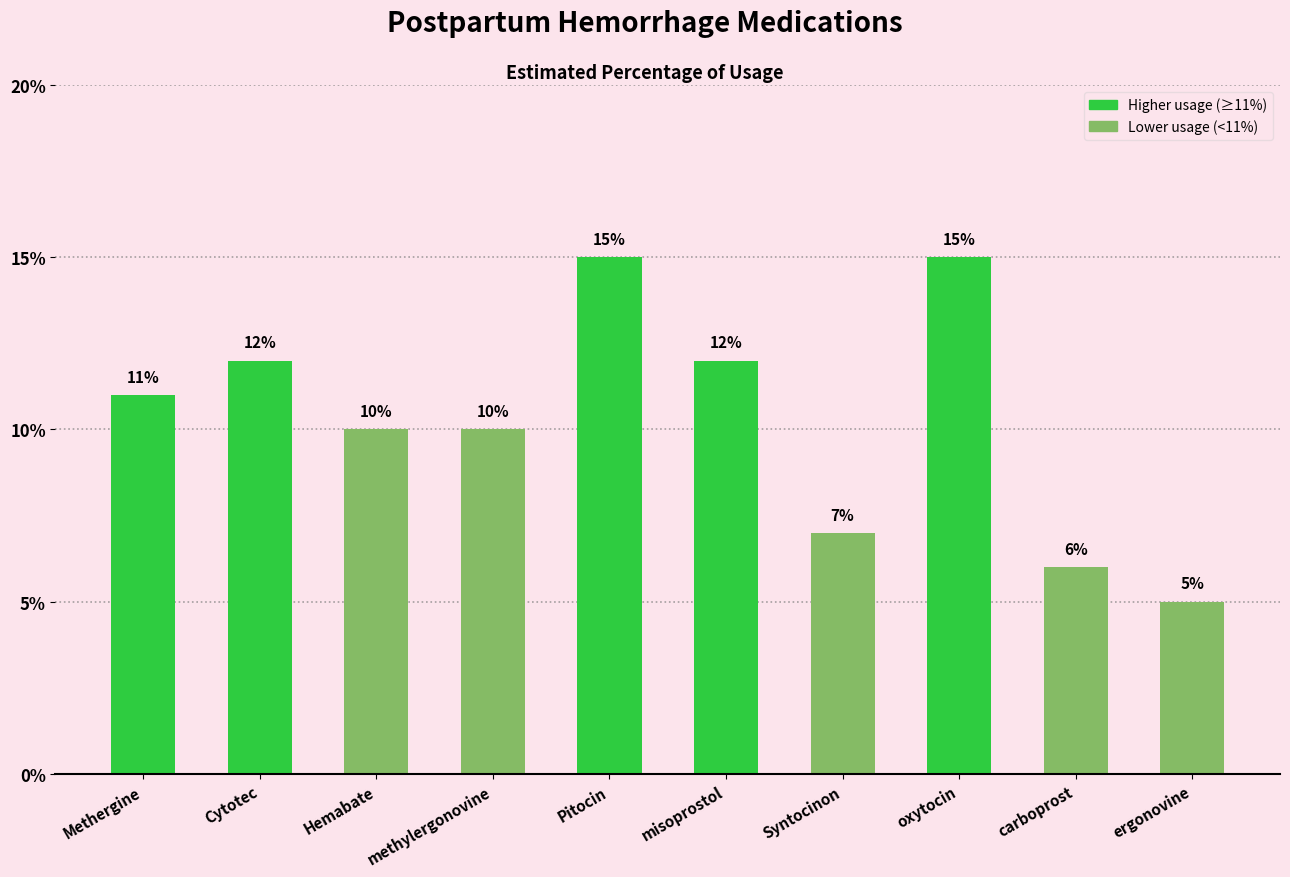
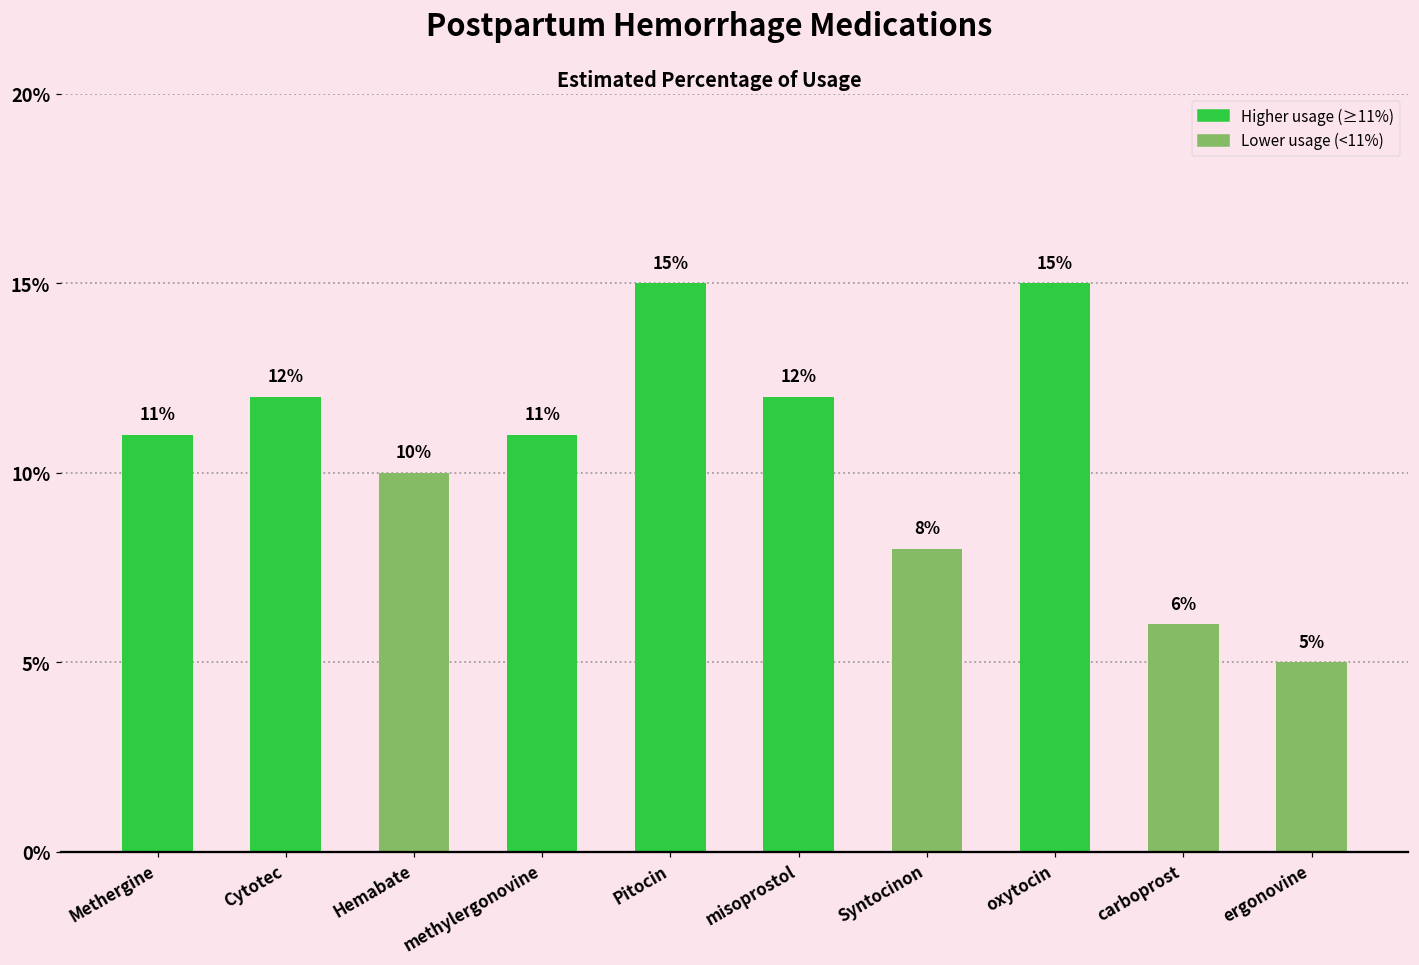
  {
    "Methergine": "11%",
    "Cytotec": "12%",
    "Hemabate": "10%",
-   "methylergonovine": "10%",
+   "methylergonovine": "11%",
    "Pitocin": "15%",
    "misoprostol": "12%",
-   "Syntocinon": "7%",
+   "Syntocinon": "8%",
    "oxytocin": "15%",
    "carboprost": "6%",
    "ergonovine": "5%"
  }
